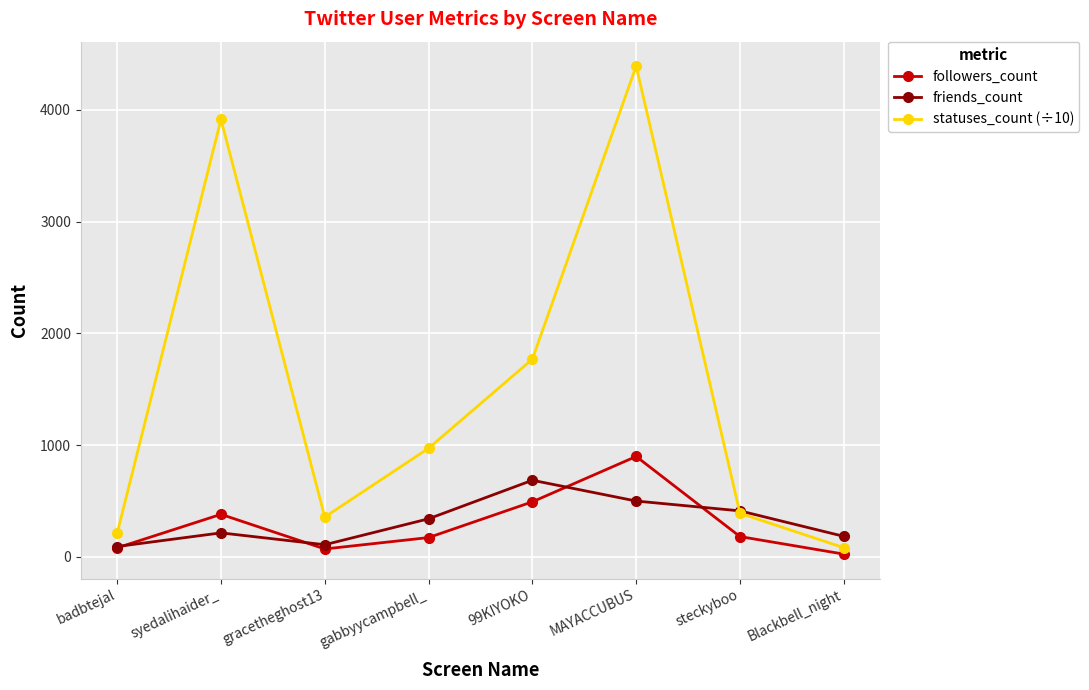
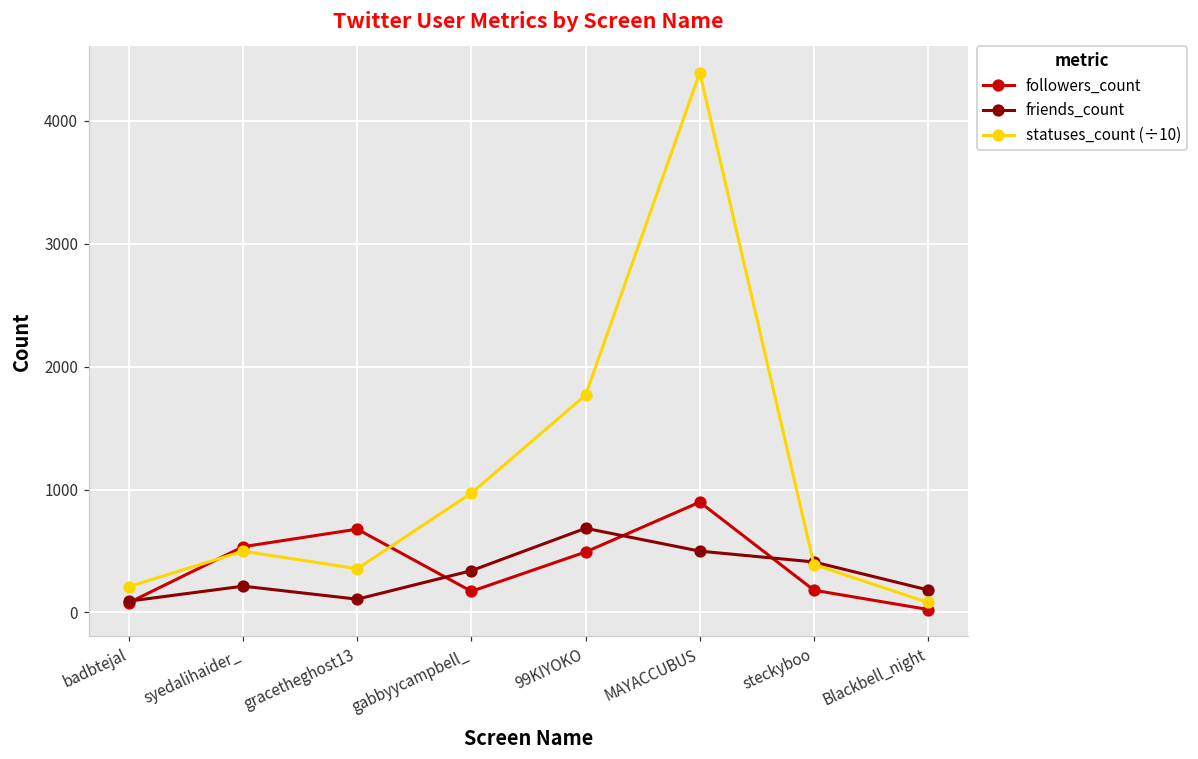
  {
    "followers_count": {
-     "syedalihaider_": 380,
-     "gracetheghost13": 70,
+     "syedalihaider_": 540,
+     "gracetheghost13": 680,
      "gabbyycampbell_": 170,
      "99KIYOKO": 490,
      "MAYACCUBUS": 900,
      "steckyboo": 180,
      "Blackbell_night": 20
    },
    "friends_count": {
      "syedalihaider_": 210,
      "gracetheghost13": 110,
      "gabbyycampbell_": 340,
      "99KIYOKO": 690,
      "MAYACCUBUS": 500,
      "Blackbell_night": 180
    },
    "statuses_count (÷10)": {
      "badbtejal": 210,
-     "syedalihaider_": 3920,
+     "syedalihaider_": 500,
      "gracetheghost13": 360,
      "gabbyycampbell_": 970,
      "99KIYOKO": 1770,
      "MAYACCUBUS": 4390,
      "Blackbell_night": 80
    }
  }
